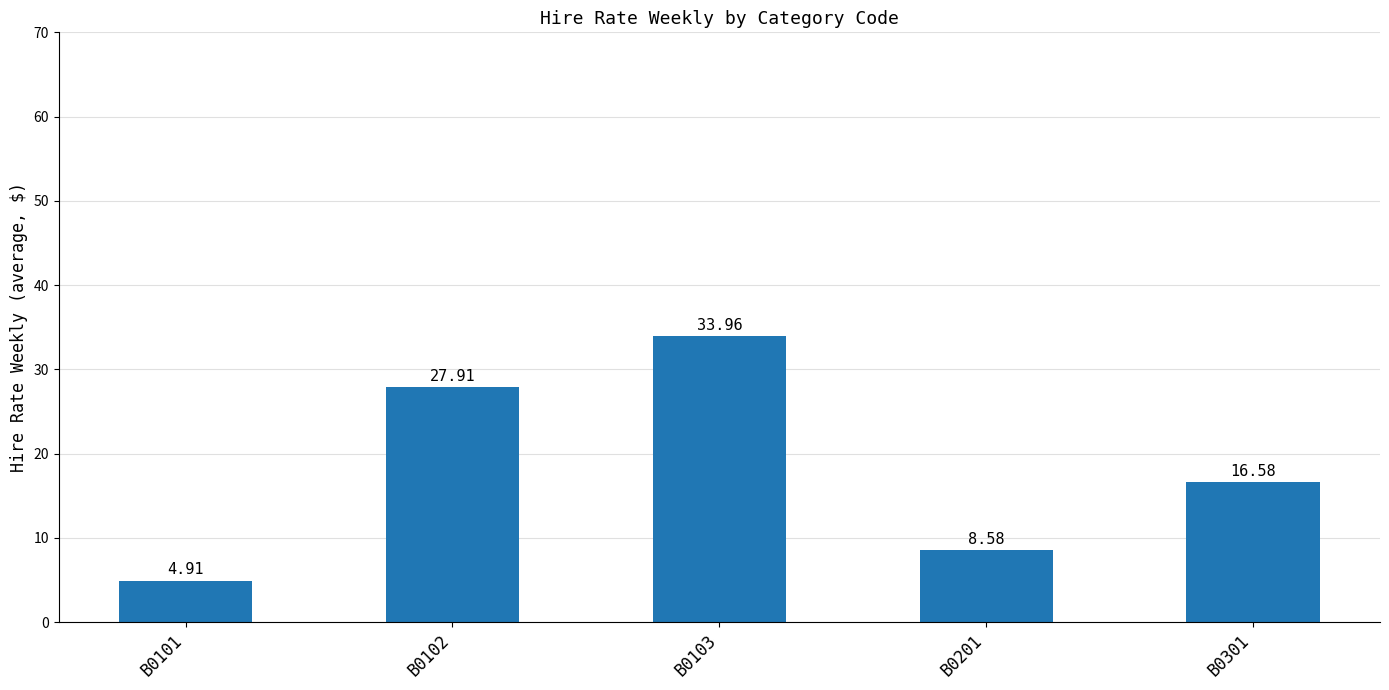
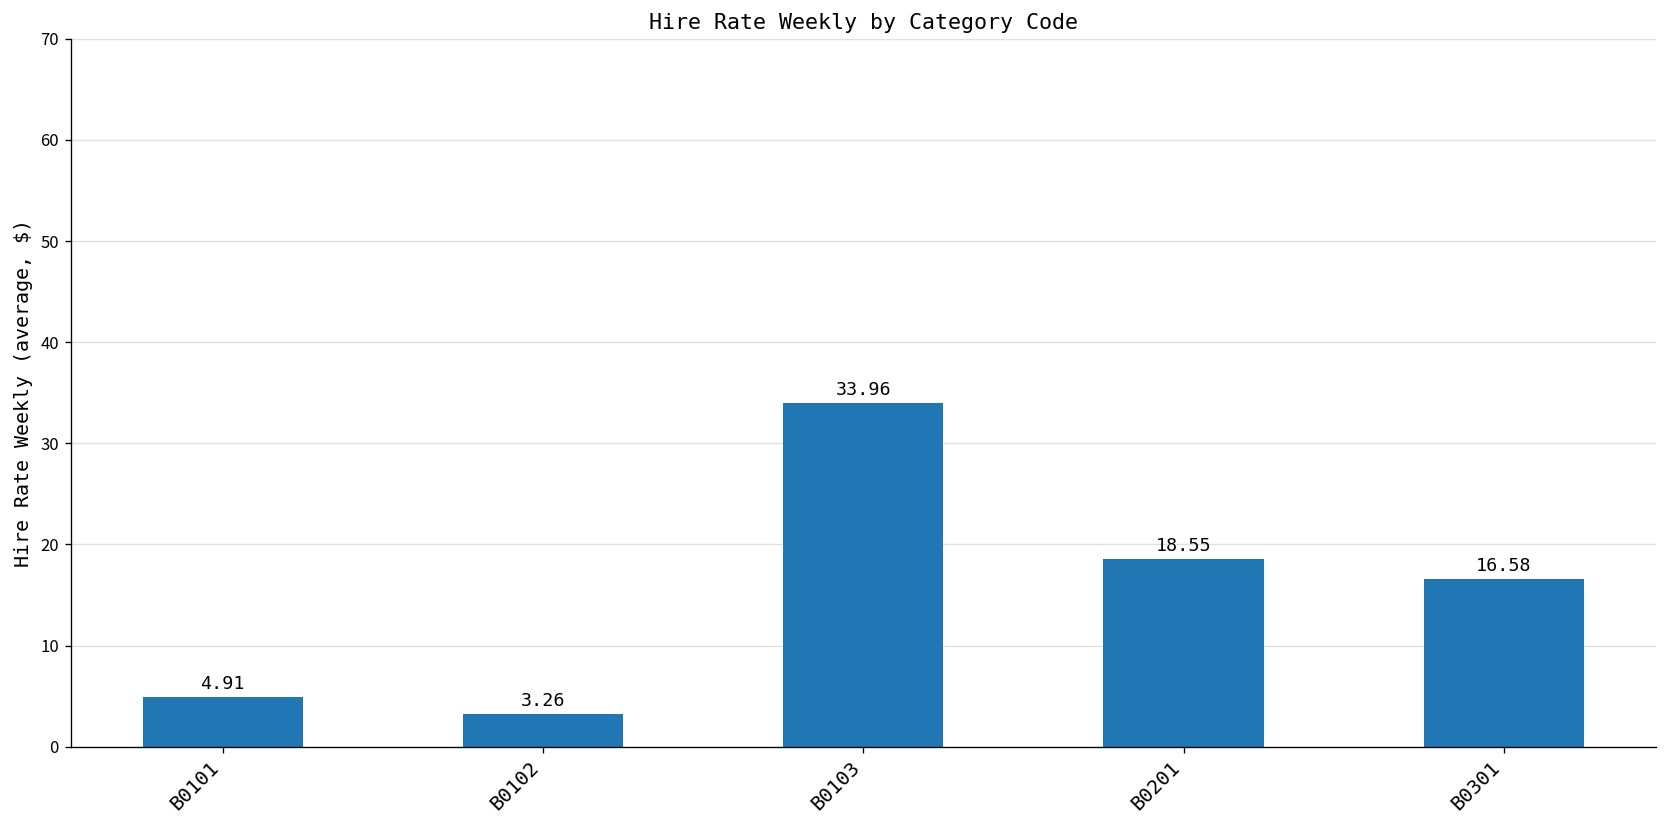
  {
    "B0101": 4.91,
-   "B0102": 27.91,
+   "B0102": 3.26,
    "B0103": 33.96,
-   "B0201": 8.58,
+   "B0201": 18.55,
    "B0301": 16.58
  }
